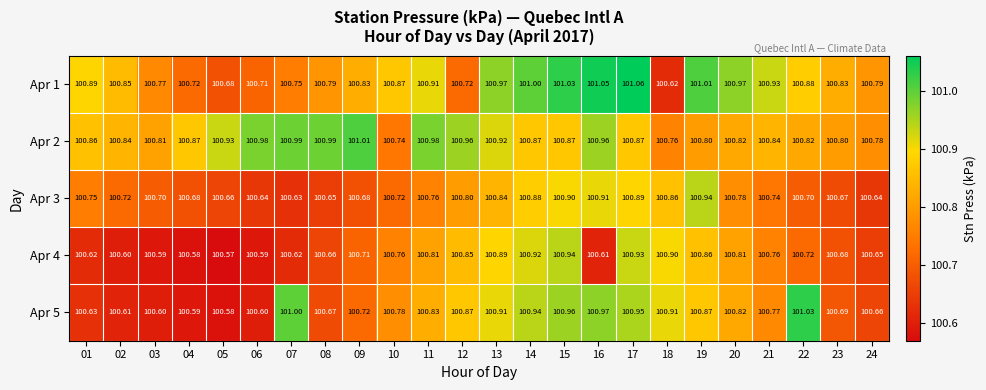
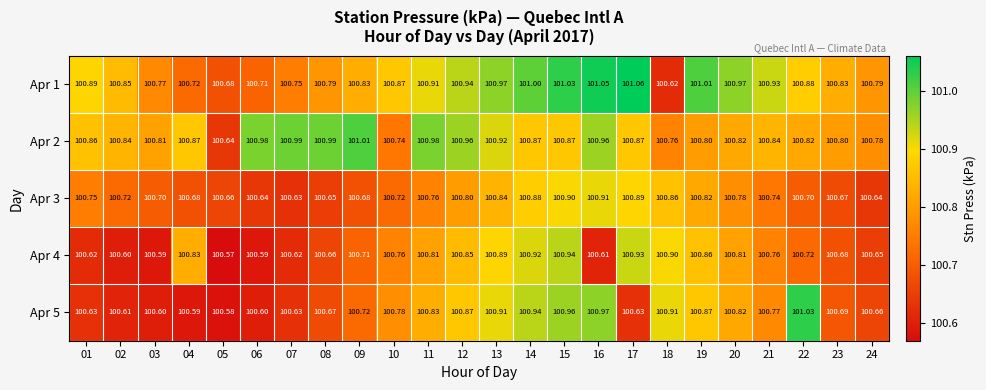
  {
    "Apr 1": {
      "01": 100.89,
      "02": 100.85,
      "03": 100.77,
      "04": 100.72,
      "05": 100.68,
      "06": 100.71,
      "07": 100.75,
      "08": 100.79,
      "09": 100.83,
      "10": 100.87,
      "11": 100.91,
-     "12": 100.72,
+     "12": 100.94,
      "13": 100.97,
      "14": 101.00,
      "15": 101.03,
      "16": 101.05,
      "17": 101.06,
      "18": 100.62,
      "19": 101.01,
      "20": 100.97,
      "21": 100.93,
      "22": 100.88,
      "23": 100.83,
      "24": 100.79
    },
    "Apr 2": {
      "01": 100.86,
      "02": 100.84,
      "03": 100.81,
      "04": 100.87,
-     "05": 100.93,
+     "05": 100.64,
      "06": 100.98,
      "07": 100.99,
      "08": 100.99,
      "09": 101.01,
      "10": 100.74,
      "11": 100.98,
      "12": 100.96,
      "13": 100.92,
      "14": 100.87,
      "15": 100.87,
      "16": 100.96,
      "17": 100.87,
      "18": 100.76,
      "19": 100.80,
      "20": 100.82,
      "21": 100.84,
      "22": 100.82,
      "23": 100.80,
      "24": 100.78
    },
    "Apr 3": {
      "01": 100.75,
      "02": 100.72,
      "03": 100.70,
      "04": 100.68,
      "05": 100.66,
      "06": 100.64,
      "07": 100.63,
      "08": 100.65,
      "09": 100.68,
      "10": 100.72,
      "11": 100.76,
      "12": 100.80,
      "13": 100.84,
      "14": 100.88,
      "15": 100.90,
      "16": 100.91,
      "17": 100.89,
      "18": 100.86,
-     "19": 100.94,
+     "19": 100.82,
      "20": 100.78,
      "21": 100.74,
      "22": 100.70,
      "23": 100.67,
      "24": 100.64
    },
    "Apr 4": {
      "01": 100.62,
      "02": 100.60,
      "03": 100.59,
-     "04": 100.58,
+     "04": 100.83,
      "05": 100.57,
      "06": 100.59,
      "07": 100.62,
      "08": 100.66,
      "09": 100.71,
      "10": 100.76,
      "11": 100.81,
      "12": 100.85,
      "13": 100.89,
      "14": 100.92,
      "15": 100.94,
      "16": 100.61,
      "17": 100.93,
      "18": 100.90,
      "19": 100.86,
      "20": 100.81,
      "21": 100.76,
      "22": 100.72,
      "23": 100.68,
      "24": 100.65
    },
    "Apr 5": {
      "01": 100.63,
      "02": 100.61,
      "03": 100.60,
      "04": 100.59,
      "05": 100.58,
      "06": 100.60,
-     "07": 101.00,
+     "07": 100.63,
      "08": 100.67,
      "09": 100.72,
      "10": 100.78,
      "11": 100.83,
      "12": 100.87,
      "13": 100.91,
      "14": 100.94,
      "15": 100.96,
      "16": 100.97,
-     "17": 100.95,
+     "17": 100.63,
      "18": 100.91,
      "19": 100.87,
      "20": 100.82,
      "21": 100.77,
      "22": 101.03,
      "23": 100.69,
      "24": 100.66
    }
  }
